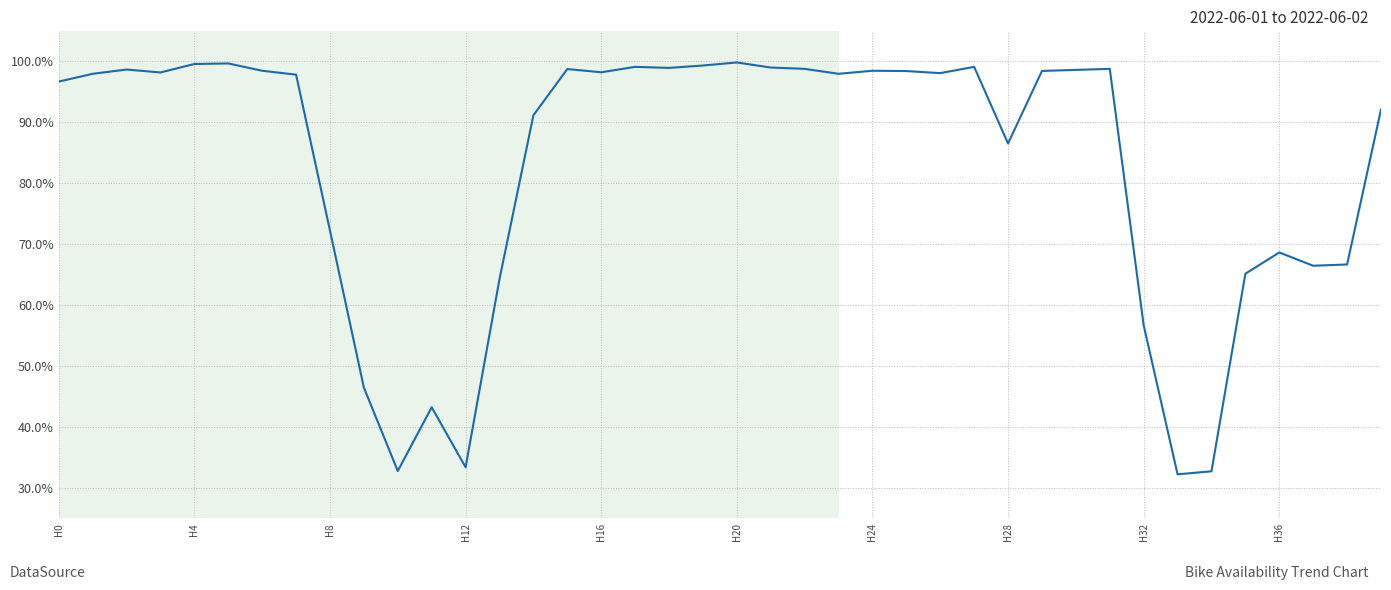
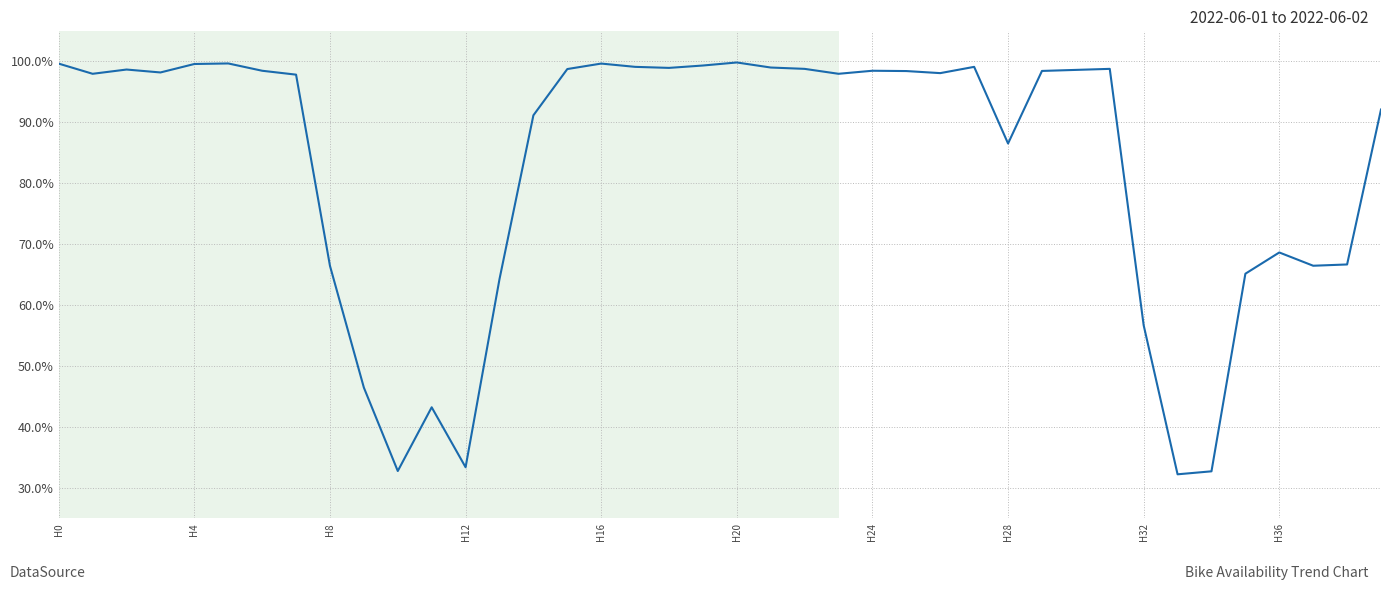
  {
-   "H0": "97%",
+   "H0": "100%",
    "H4": "100%",
-   "H8": "72%",
+   "H8": "66%",
    "H12": "33%",
-   "H16": "98%",
+   "H16": "100%",
    "H20": "100%",
    "H24": "98%",
    "H28": "87%",
    "H32": "57%",
    "H36": "69%"
  }
